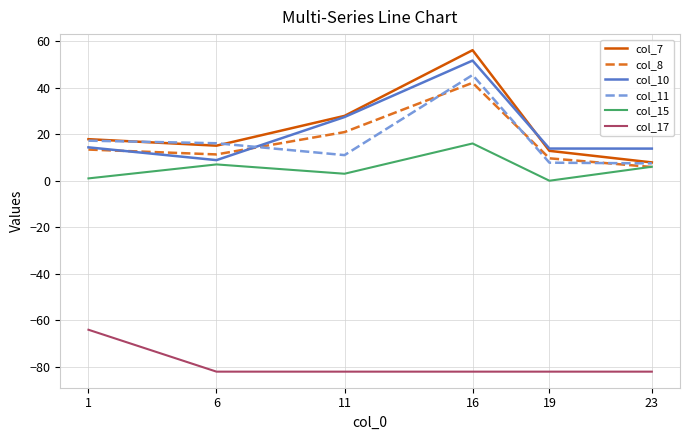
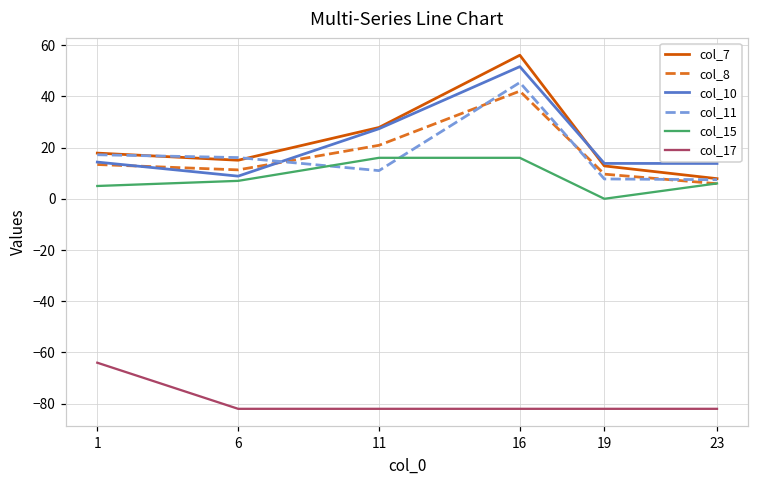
  {
    "col_15": {
-     "1": 1,
+     "1": 5,
      "6": 7,
-     "11": 3,
+     "11": 16,
      "16": 16,
      "19": 0
    },
    "col_17": {
      "1": -64,
      "6": -82,
      "11": -82,
      "16": -82,
      "19": -82,
      "23": -82
    }
  }
